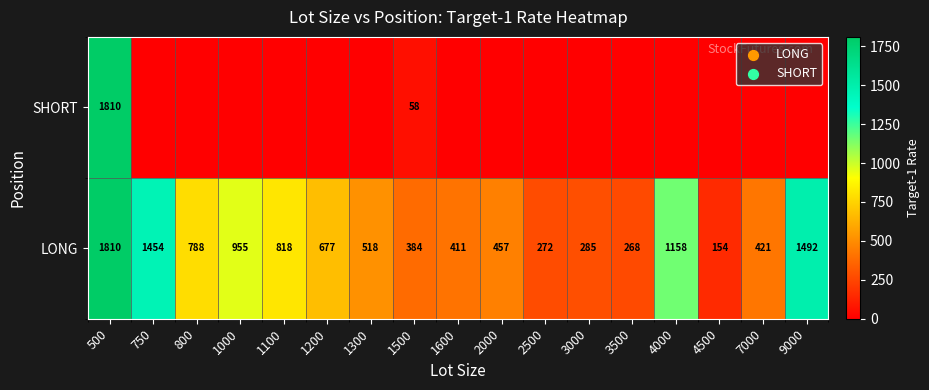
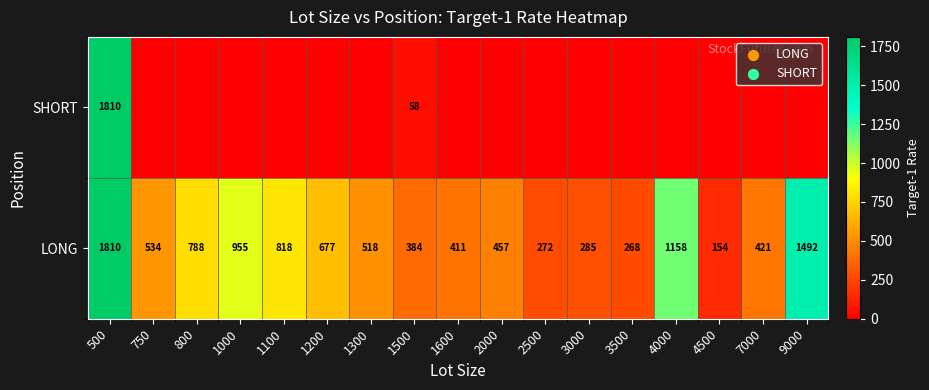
  {
    "SHORT": {
      "500": 1810,
      "1500": 58
    },
    "LONG": {
      "500": 1810,
-     "750": 1454,
+     "750": 534,
      "800": 788,
      "1000": 955,
      "1100": 818,
      "1200": 677,
      "1300": 518,
      "1500": 384,
      "1600": 411,
      "2000": 457,
      "2500": 272,
      "3000": 285,
      "3500": 268,
      "4000": 1158,
      "4500": 154,
      "7000": 421,
      "9000": 1492
    }
  }
